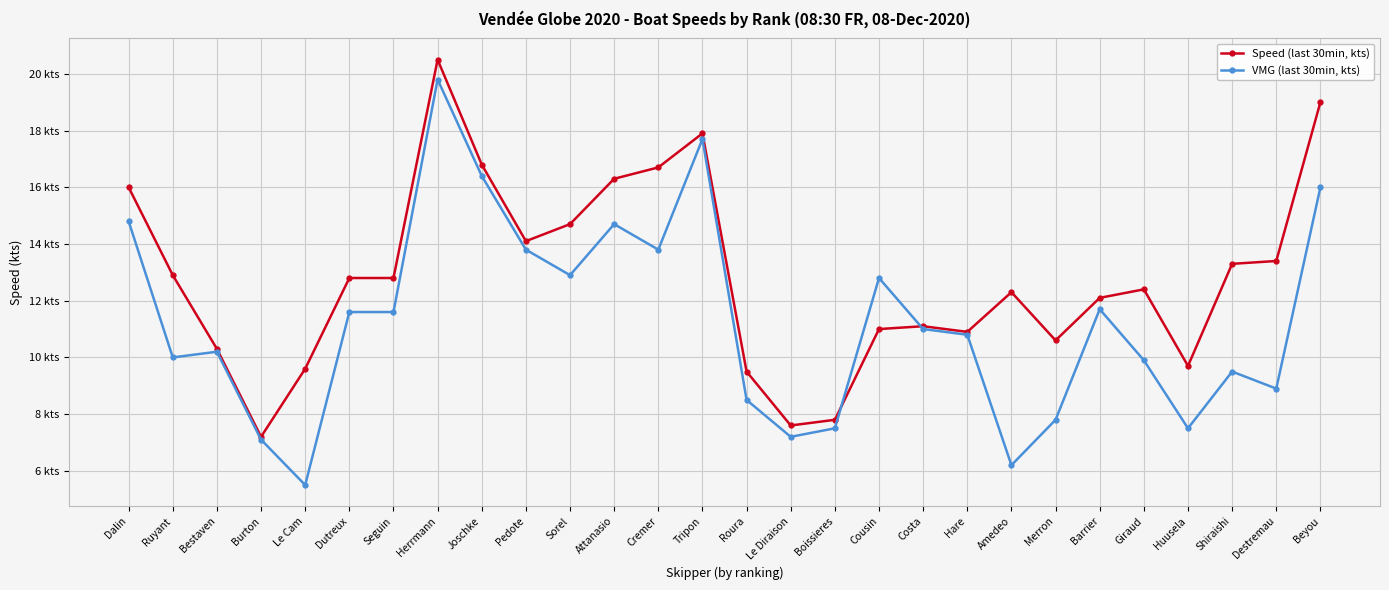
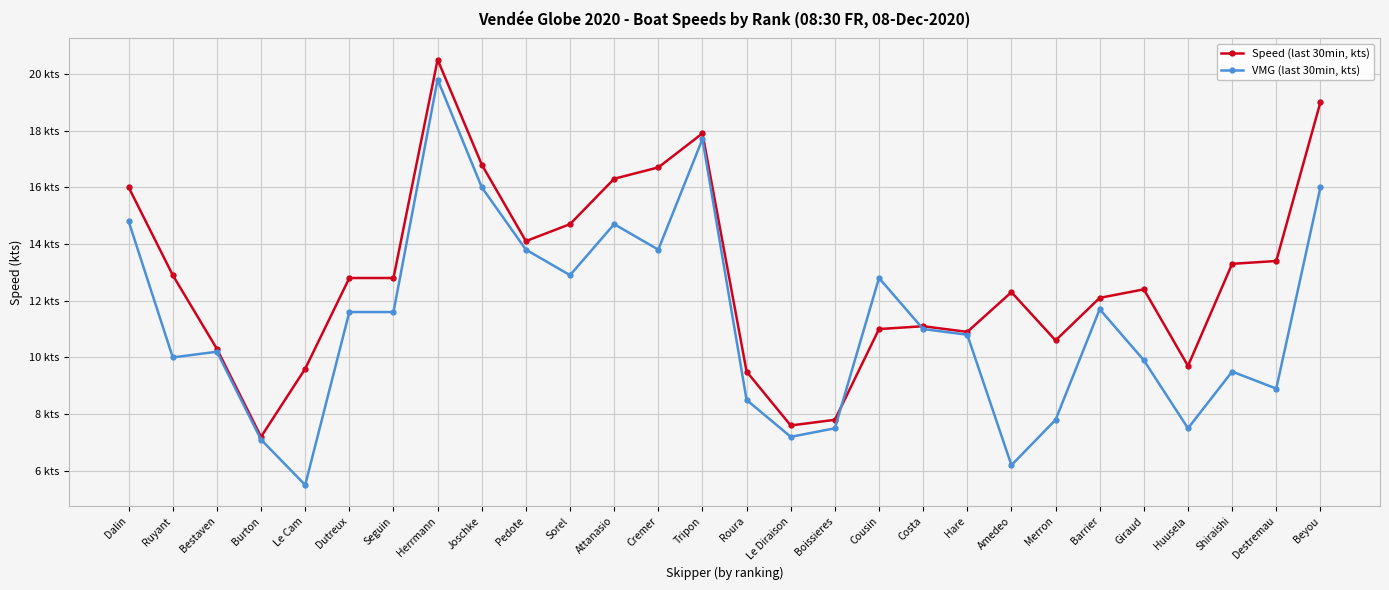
  {
    "Speed (last 30min, kts)": {
      "Dalin": "16.0 kts",
      "Ruyant": "12.9 kts",
      "Bestaven": "10.3 kts",
      "Burton": "7.2 kts",
      "Le Cam": "9.6 kts",
      "Dutreux": "12.8 kts",
      "Seguin": "12.8 kts",
      "Herrmann": "20.5 kts",
      "Joschke": "16.8 kts",
      "Pedote": "14.1 kts",
      "Sorel": "14.7 kts",
      "Attanasio": "16.3 kts",
      "Cremer": "16.7 kts",
      "Tripon": "17.9 kts",
      "Roura": "9.5 kts",
      "Le Diraison": "7.6 kts",
      "Boissieres": "7.8 kts",
      "Cousin": "11.0 kts",
      "Costa": "11.1 kts",
      "Hare": "10.9 kts",
      "Amedeo": "12.3 kts",
      "Merron": "10.6 kts",
      "Barrier": "12.1 kts",
      "Giraud": "12.4 kts",
      "Huusela": "9.7 kts",
      "Shiraishi": "13.3 kts",
      "Destremau": "13.4 kts",
      "Beyou": "19.0 kts"
    },
    "VMG (last 30min, kts)": {
      "Dalin": "14.8 kts",
      "Ruyant": "10.0 kts",
      "Bestaven": "10.2 kts",
      "Burton": "7.1 kts",
      "Le Cam": "5.5 kts",
      "Dutreux": "11.6 kts",
      "Seguin": "11.6 kts",
      "Herrmann": "19.8 kts",
-     "Joschke": "16.4 kts",
+     "Joschke": "16.0 kts",
      "Pedote": "13.8 kts",
      "Sorel": "12.9 kts",
      "Attanasio": "14.7 kts",
      "Cremer": "13.8 kts",
      "Tripon": "17.7 kts",
      "Roura": "8.5 kts",
      "Le Diraison": "7.2 kts",
      "Boissieres": "7.5 kts",
      "Cousin": "12.8 kts",
      "Costa": "11.0 kts",
      "Hare": "10.8 kts",
      "Amedeo": "6.2 kts",
      "Merron": "7.8 kts",
      "Barrier": "11.7 kts",
      "Giraud": "9.9 kts",
      "Huusela": "7.5 kts",
      "Shiraishi": "9.5 kts",
      "Destremau": "8.9 kts",
      "Beyou": "16.0 kts"
    }
  }
